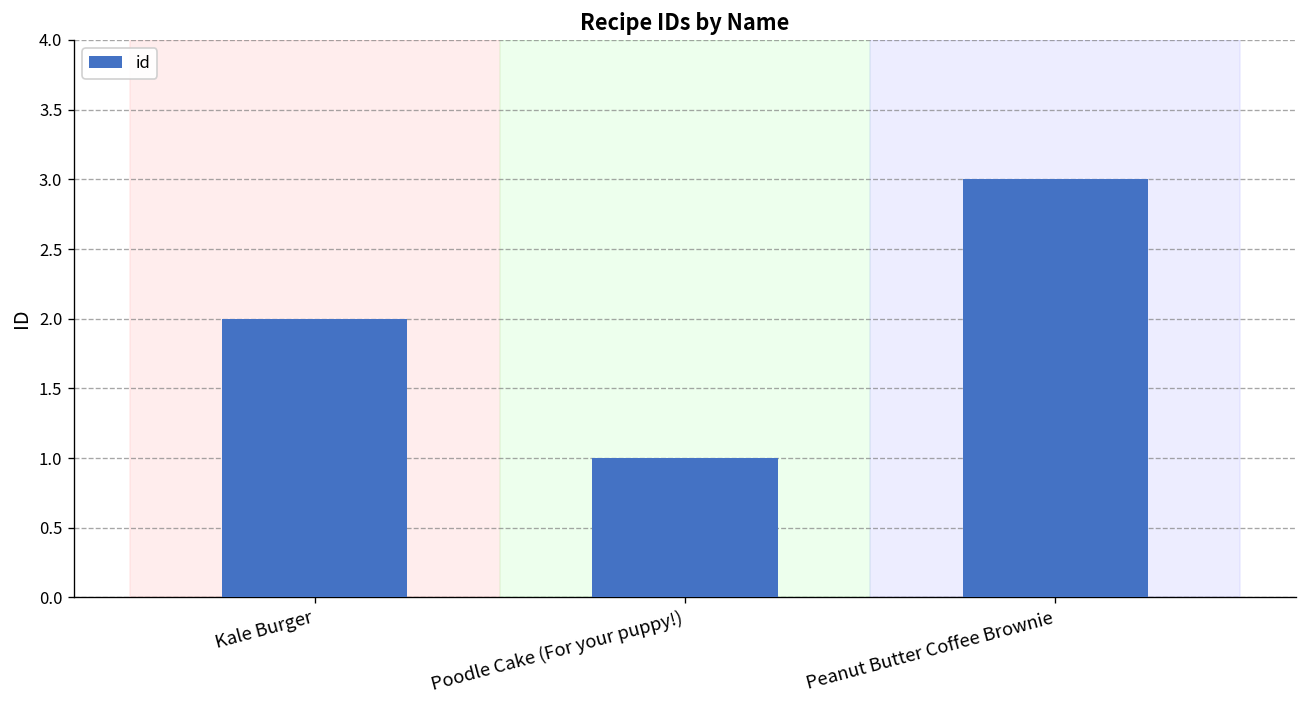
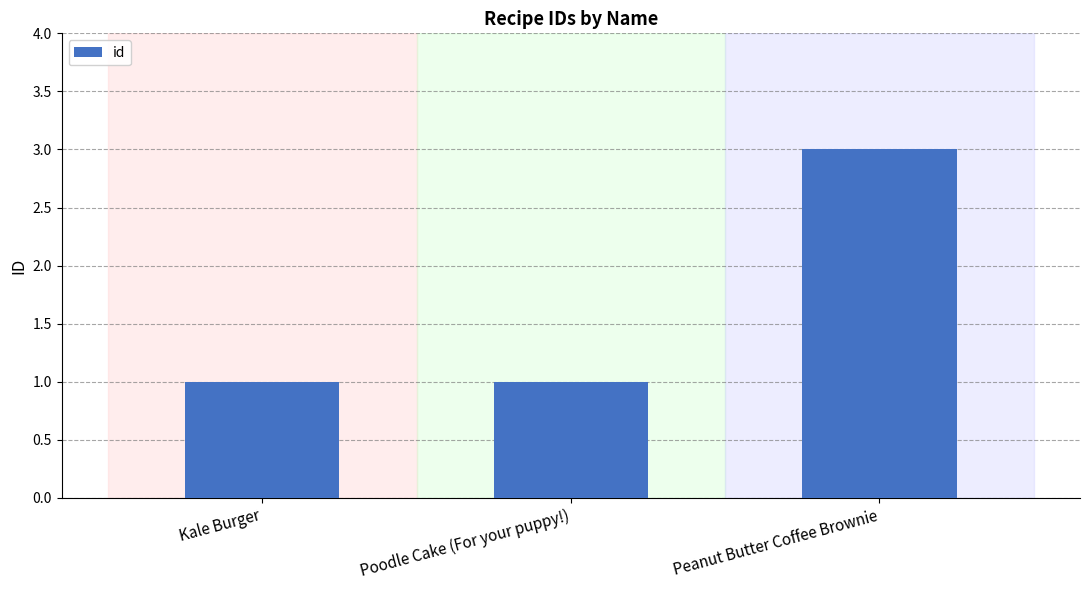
  {
-   "Kale Burger": 2,
+   "Kale Burger": 1,
    "Poodle Cake (For your puppy!)": 1,
    "Peanut Butter Coffee Brownie": 3
  }
